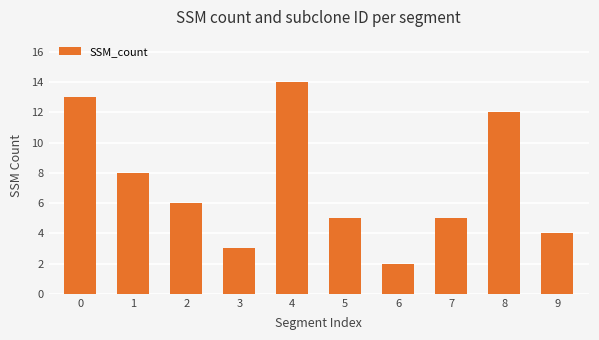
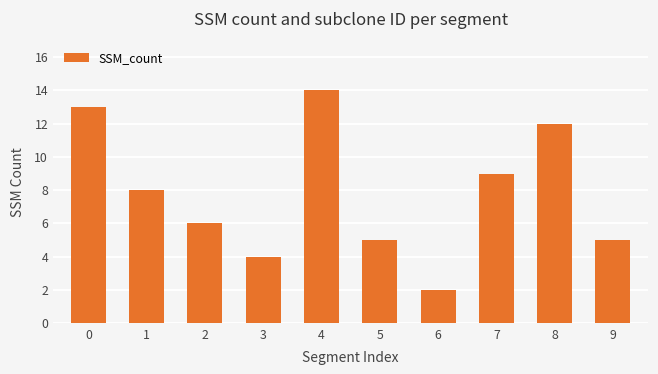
  {
    "0": 13,
    "1": 8,
    "2": 6,
-   "3": 3,
+   "3": 4,
    "4": 14,
    "5": 5,
    "6": 2,
-   "7": 5,
+   "7": 9,
    "8": 12,
-   "9": 4
+   "9": 5
  }
